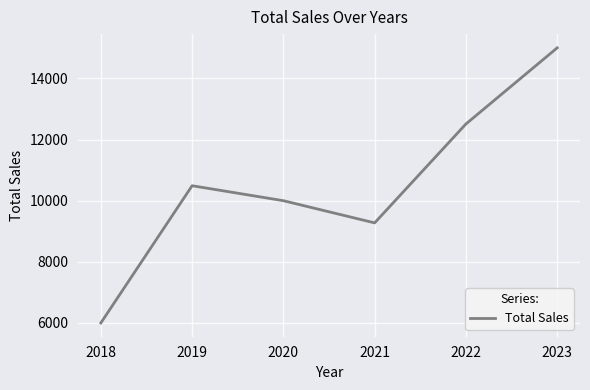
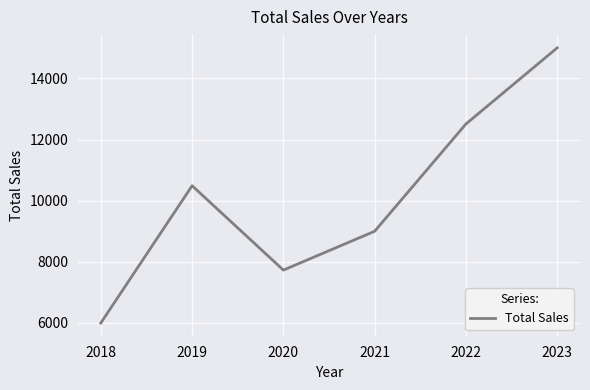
  {
    "2018": 6000,
    "2019": 10500,
-   "2020": 10000,
-   "2021": 9300,
+   "2020": 7700,
+   "2021": 9000,
    "2022": 12500,
    "2023": 15000
  }
